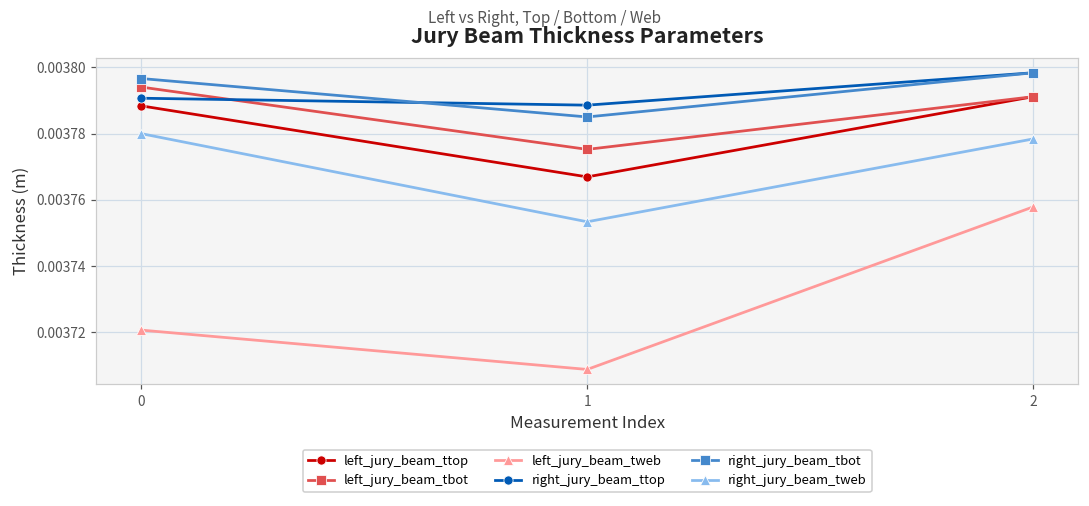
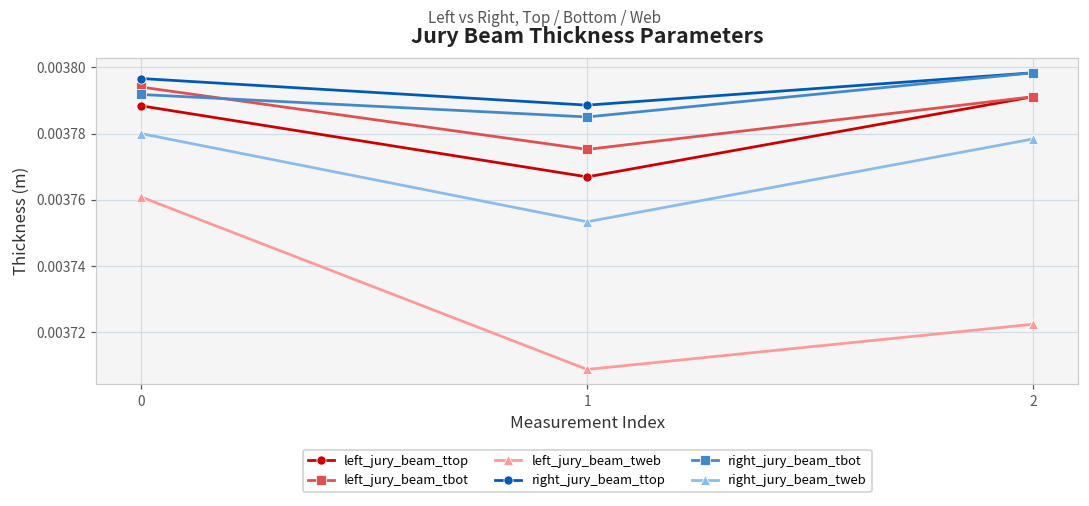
  {
    "left_jury_beam_ttop": {
      "0": 0.003788,
      "1": 0.003767
    },
    "left_jury_beam_tbot": {
      "0": 0.003794,
      "1": 0.003775
    },
    "left_jury_beam_tweb": {
-     "0": 0.003721,
+     "0": 0.003761,
      "1": 0.003709,
-     "2": 0.003758
+     "2": 0.003722
    },
    "right_jury_beam_ttop": {
-     "0": 0.003791,
+     "0": 0.003797,
      "1": 0.003789
    },
    "right_jury_beam_tbot": {
-     "0": 0.003797,
+     "0": 0.003792,
      "1": 0.003785
    },
    "right_jury_beam_tweb": {
      "0": 0.003780,
      "1": 0.003753,
      "2": 0.003778
    }
  }
